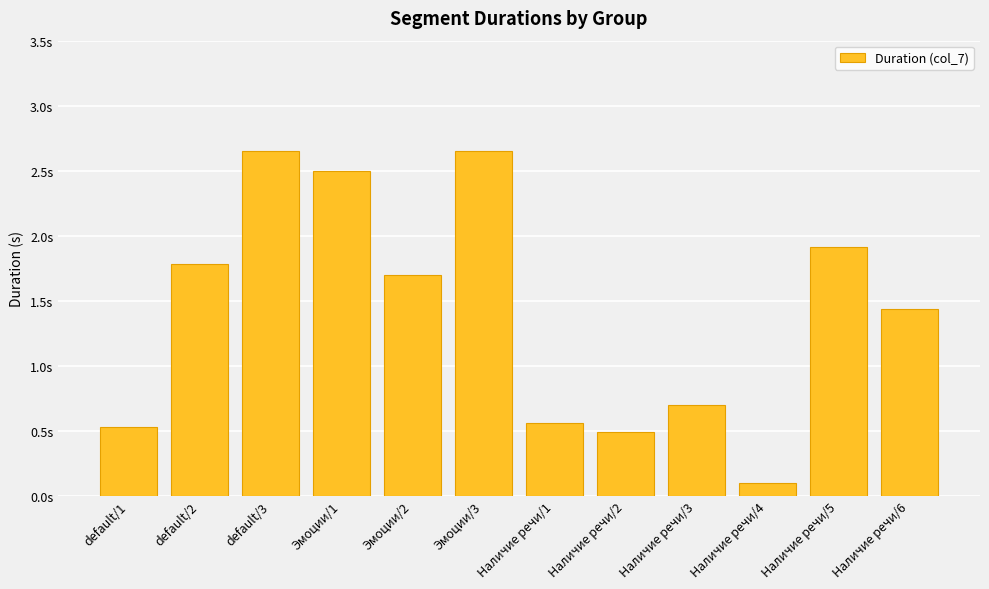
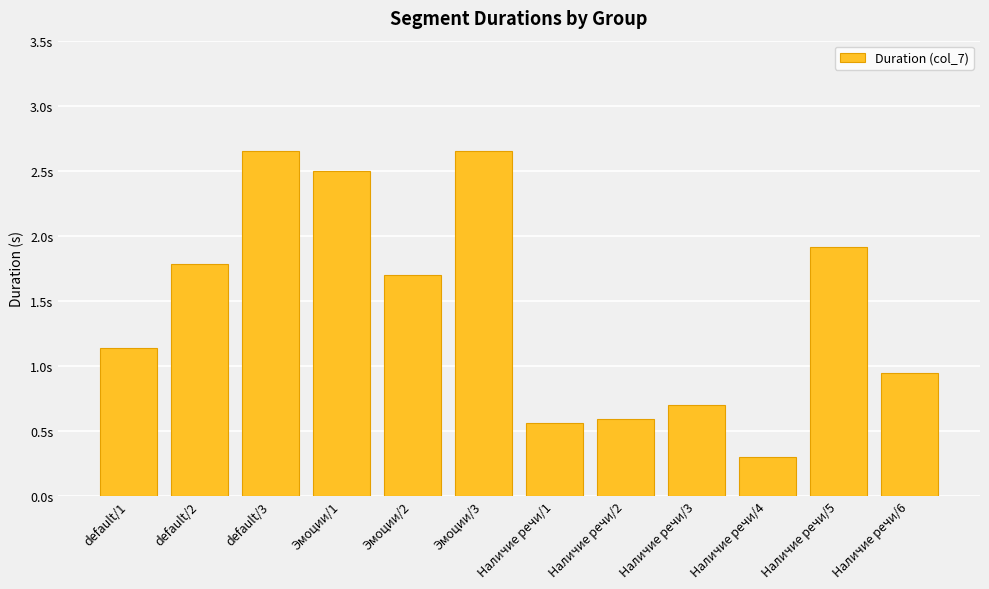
  {
-   "default/1": "0.53s",
+   "default/1": "1.14s",
    "default/2": "1.78s",
    "default/3": "2.65s",
    "Эмоции/1": "2.50s",
    "Эмоции/2": "1.70s",
    "Эмоции/3": "2.65s",
    "Наличие речи/1": "0.56s",
-   "Наличие речи/2": "0.49s",
+   "Наличие речи/2": "0.59s",
    "Наличие речи/3": "0.70s",
-   "Наличие речи/4": "0.1s",
+   "Наличие речи/4": "0.3s",
    "Наличие речи/5": "1.91s",
-   "Наличие речи/6": "1.44s"
+   "Наличие речи/6": "0.94s"
  }
